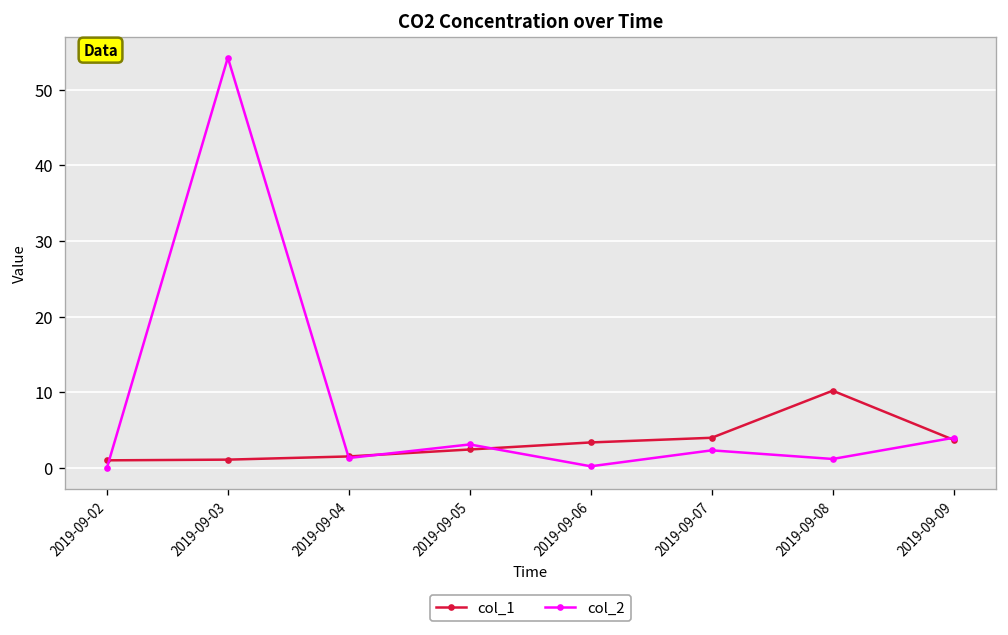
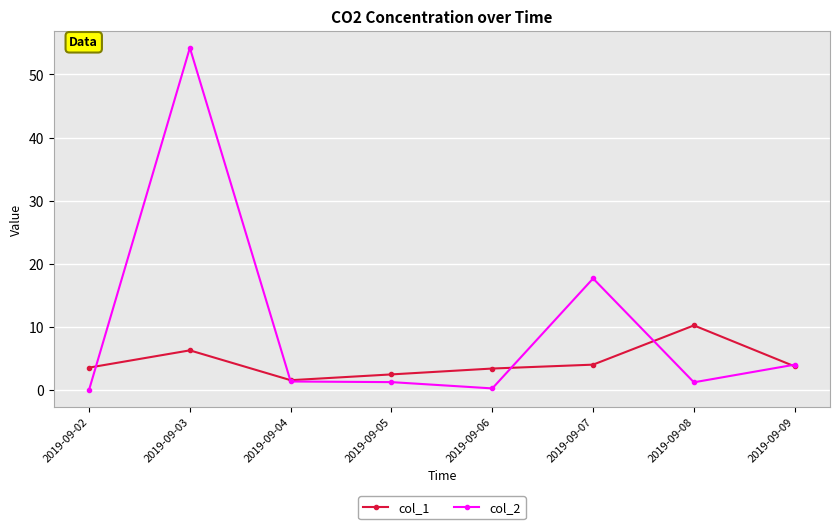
  {
    "col_1": {
-     "2019-09-02": 1,
-     "2019-09-03": 1,
+     "2019-09-02": 4,
+     "2019-09-03": 6,
      "2019-09-05": 2,
      "2019-09-06": 3,
      "2019-09-07": 4,
      "2019-09-08": 10
    },
    "col_2": {
      "2019-09-02": 0,
      "2019-09-03": 54,
-     "2019-09-05": 3,
+     "2019-09-05": 1,
      "2019-09-06": 0,
-     "2019-09-07": 2,
+     "2019-09-07": 18,
      "2019-09-08": 1
    }
  }
